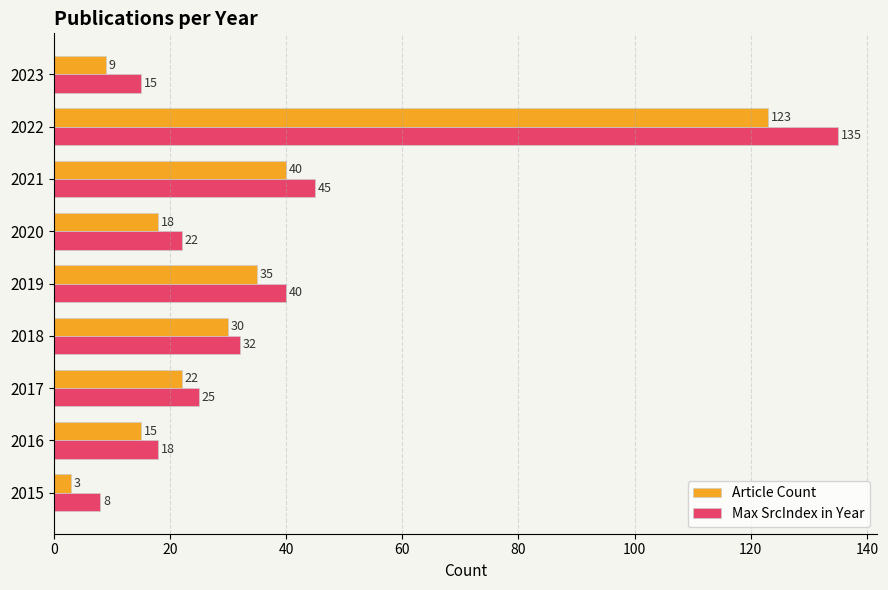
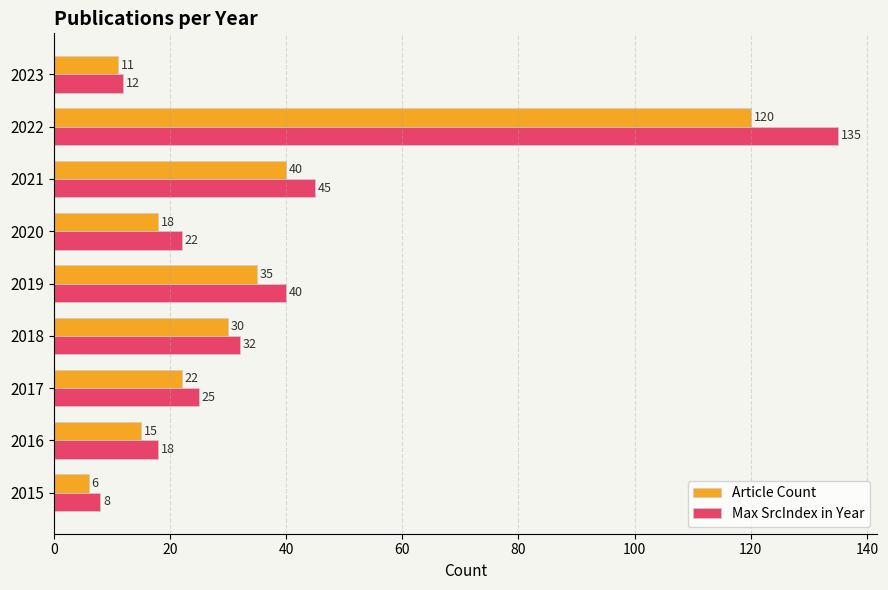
  {
    "Article Count": {
-     "2023": 9,
-     "2022": 123,
+     "2023": 11,
+     "2022": 120,
      "2021": 40,
      "2020": 18,
      "2019": 35,
      "2018": 30,
      "2017": 22,
      "2016": 15,
-     "2015": 3
+     "2015": 6
    },
    "Max SrcIndex in Year": {
-     "2023": 15,
+     "2023": 12,
      "2022": 135,
      "2021": 45,
      "2020": 22,
      "2019": 40,
      "2018": 32,
      "2017": 25,
      "2016": 18,
      "2015": 8
    }
  }
